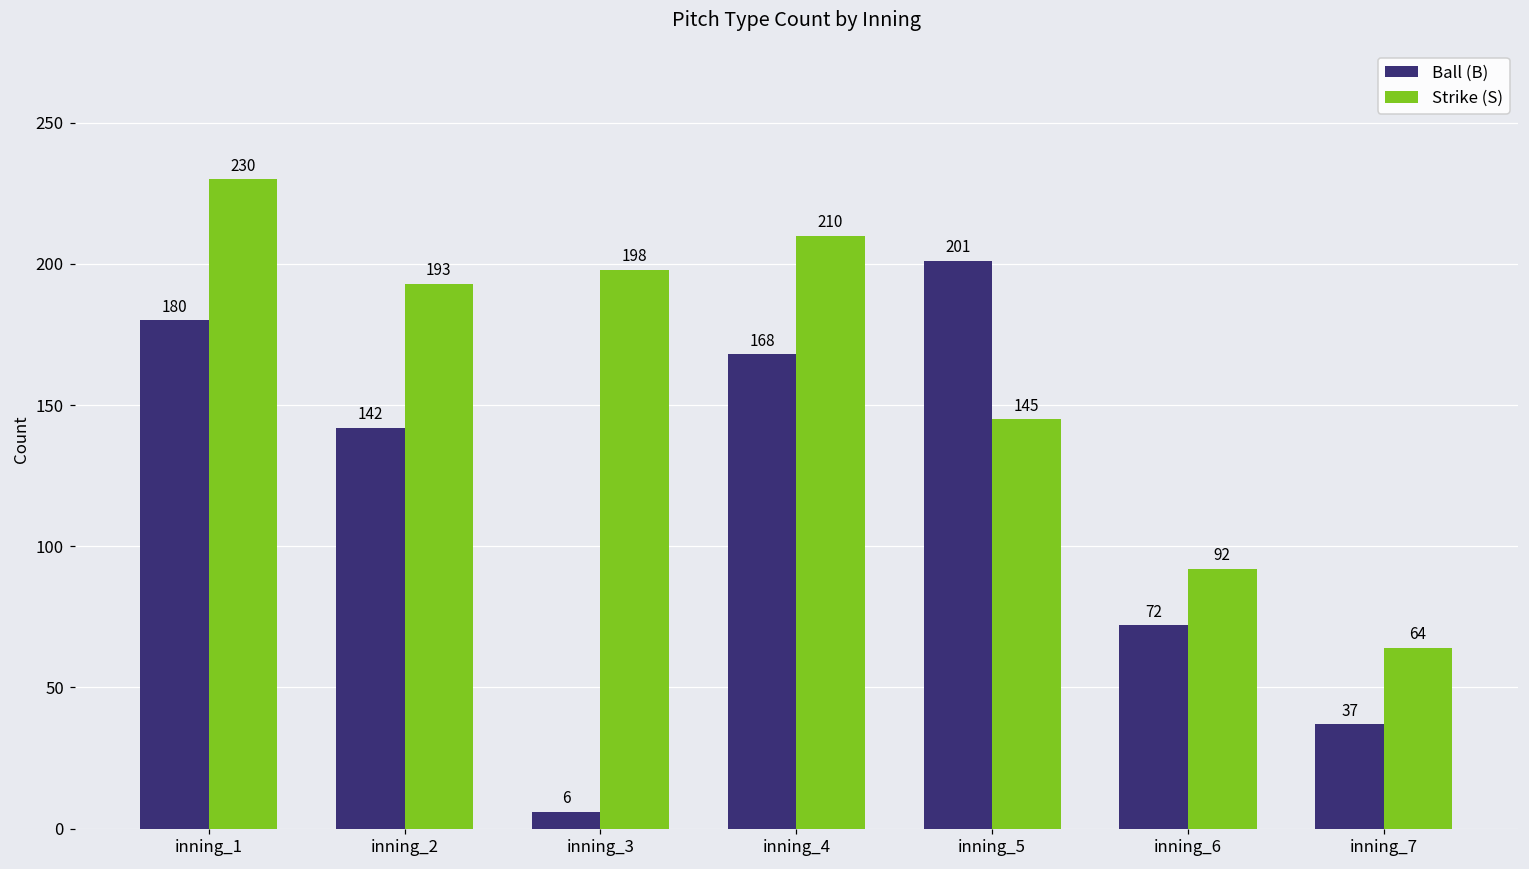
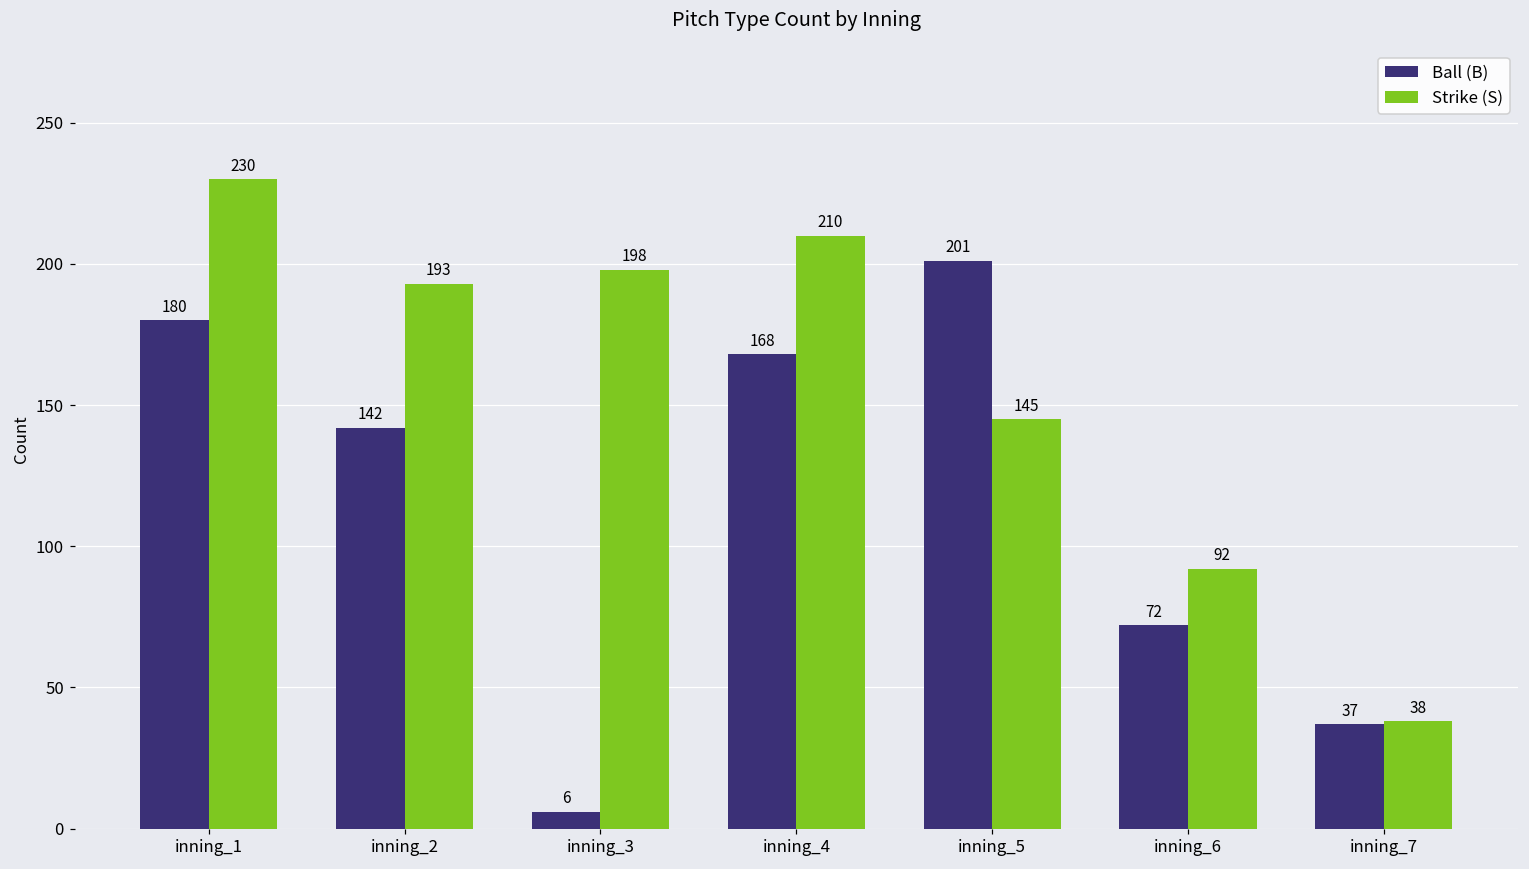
  {
    "Ball (B)": {
      "inning_1": 180,
      "inning_2": 142,
      "inning_3": 6,
      "inning_4": 168,
      "inning_5": 201,
      "inning_6": 72,
      "inning_7": 37
    },
    "Strike (S)": {
      "inning_1": 230,
      "inning_2": 193,
      "inning_3": 198,
      "inning_4": 210,
      "inning_5": 145,
      "inning_6": 92,
-     "inning_7": 64
+     "inning_7": 38
    }
  }
